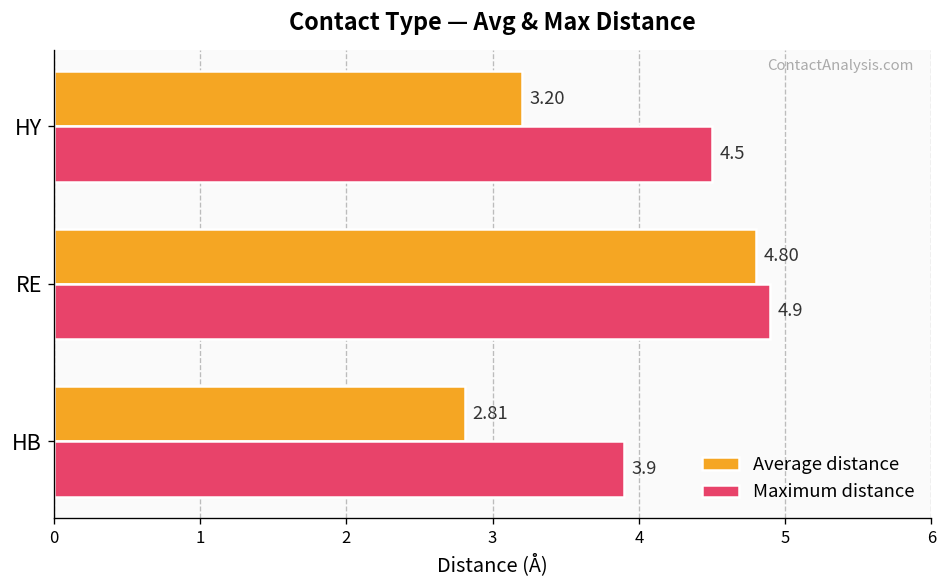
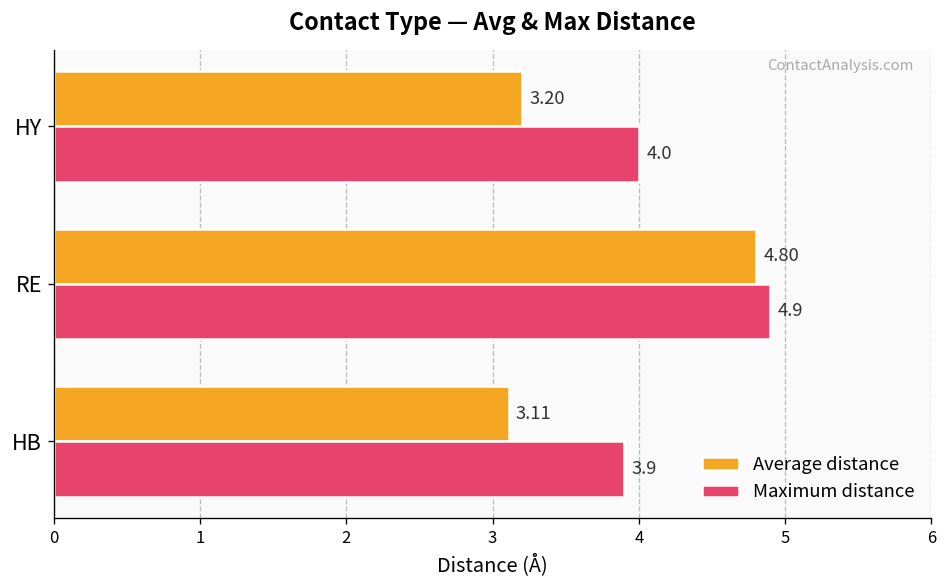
  {
    "Average distance": {
      "HY": 3.20,
      "RE": 4.80,
-     "HB": 2.81
+     "HB": 3.11
    },
    "Maximum distance": {
-     "HY": 4.5,
+     "HY": 4.0,
      "RE": 4.9,
      "HB": 3.9
    }
  }
